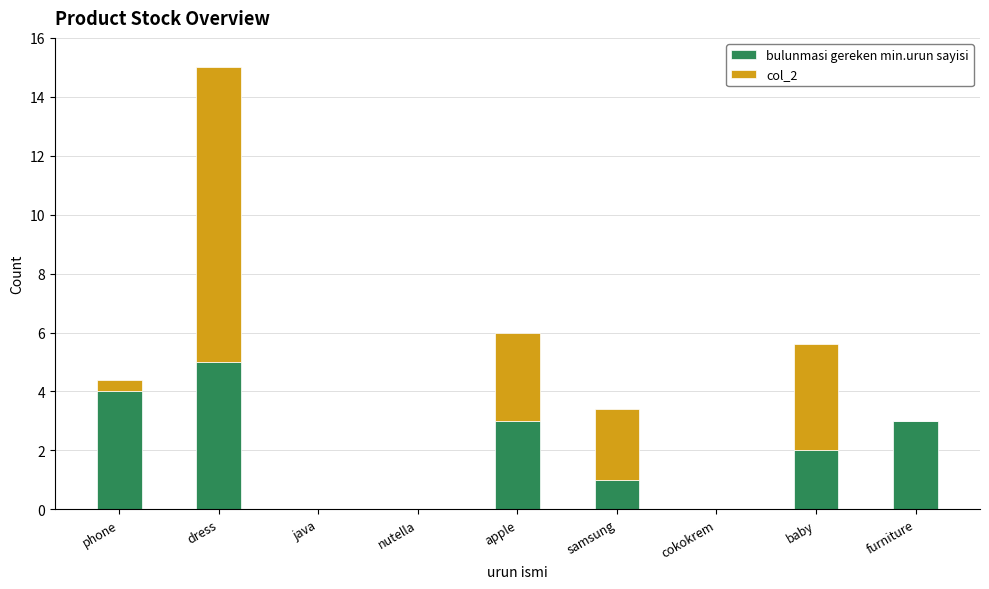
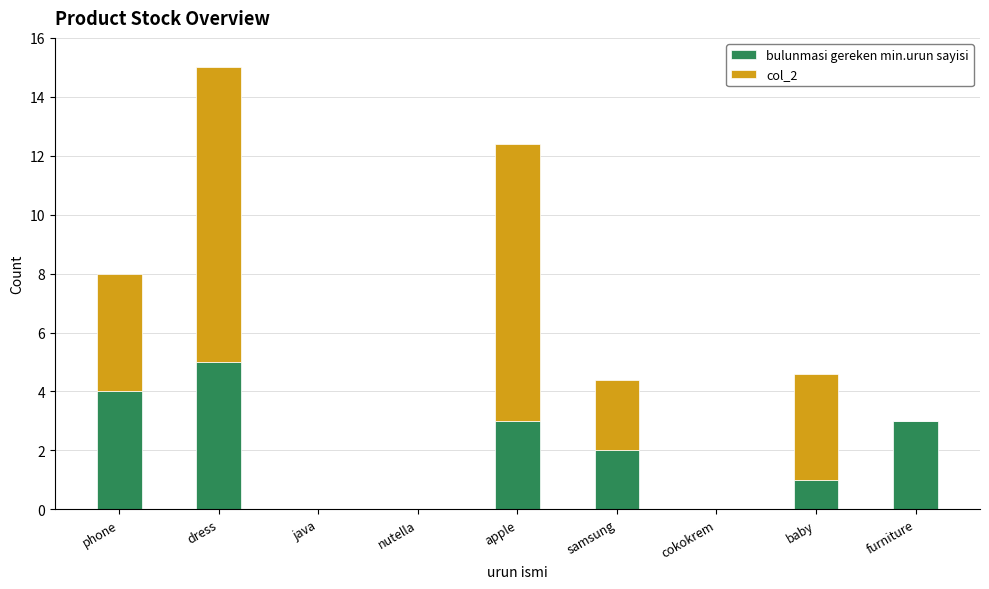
  {
    "bulunmasi gereken min.urun sayisi": {
      "phone": 4,
      "dress": 5,
      "java": 0,
      "nutella": 0,
      "apple": 3,
-     "samsung": 1,
+     "samsung": 2,
      "cokokrem": 0,
-     "baby": 2,
+     "baby": 1,
      "furniture": 3
    },
    "col_2": {
-     "phone": 0.4,
+     "phone": 4.0,
      "dress": 10.0,
      "java": 0.0,
      "nutella": 0.0,
-     "apple": 3.0,
+     "apple": 9.4,
      "samsung": 2.4,
      "cokokrem": 0.0,
      "baby": 3.6,
      "furniture": 0.0
    }
  }
